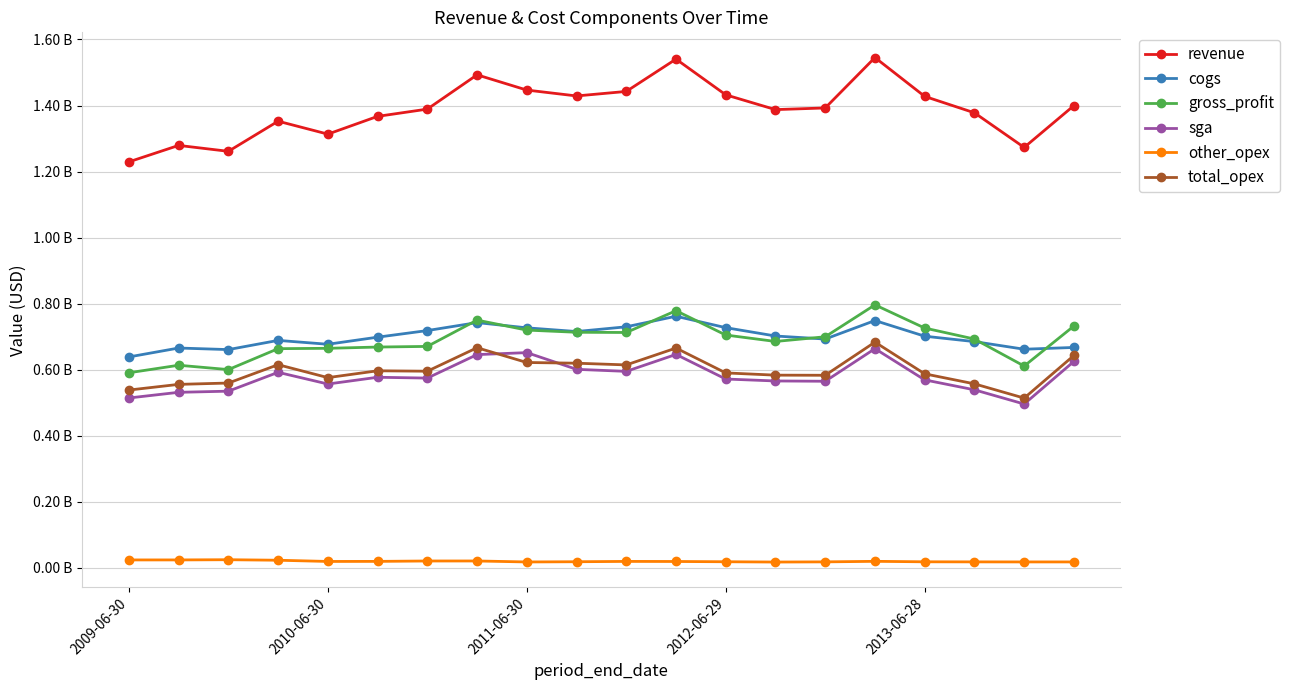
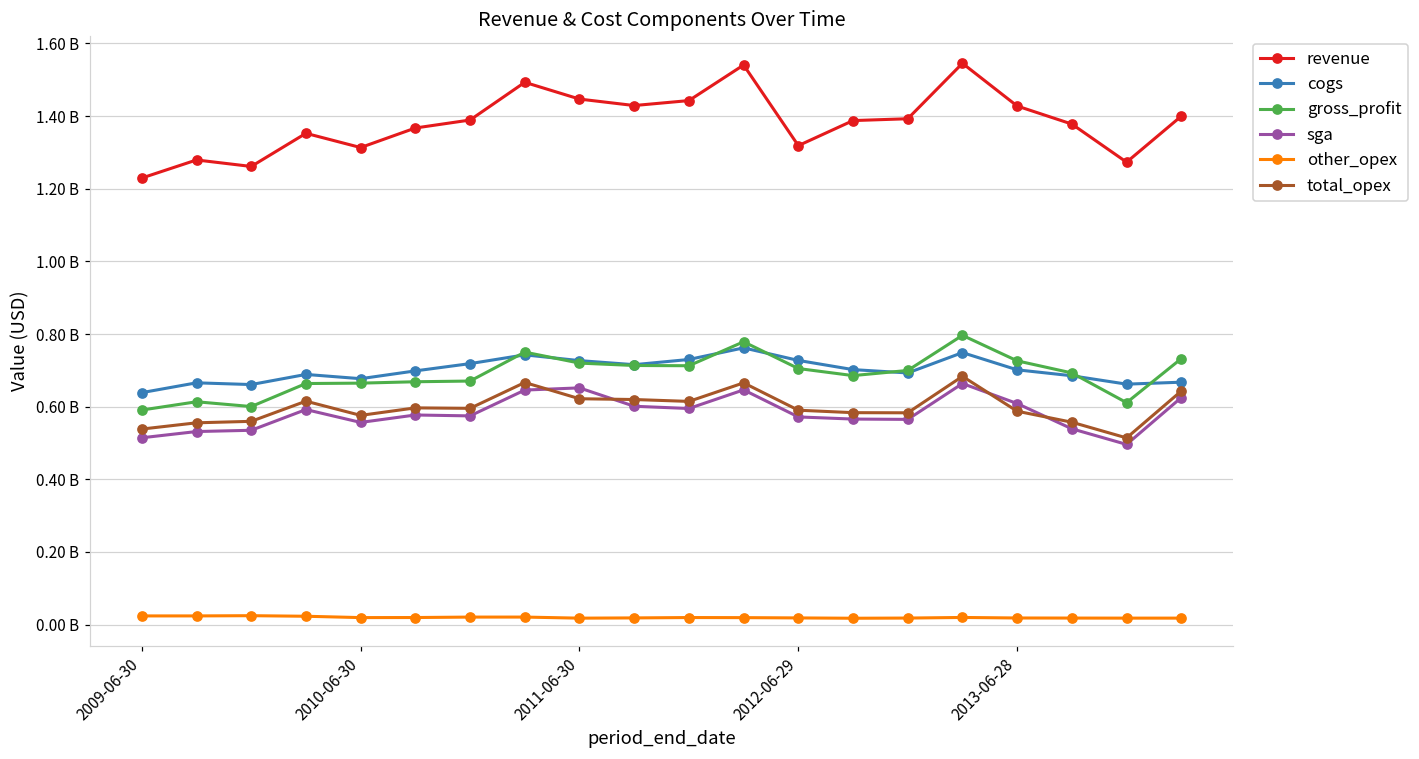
  {
    "revenue": {
      "2009-06-30": 1230000000,
      "2010-06-30": 1310000000,
      "2011-06-30": 1450000000,
-     "2012-06-29": 1430000000,
+     "2012-06-29": 1320000000,
      "2013-06-28": 1430000000
    },
    "cogs": {
      "2009-06-30": 640000000,
      "2010-06-30": 680000000,
      "2012-06-29": 730000000,
      "2013-06-28": 700000000
    },
    "gross_profit": {
      "2009-06-30": 590000000,
      "2010-06-30": 660000000,
      "2012-06-29": 710000000,
      "2013-06-28": 730000000
    },
    "sga": {
      "2009-06-30": 510000000,
      "2010-06-30": 560000000,
      "2011-06-30": 650000000,
      "2012-06-29": 570000000,
-     "2013-06-28": 570000000
+     "2013-06-28": 610000000
    },
    "other_opex": {
      "2009-06-30": 20000000,
      "2010-06-30": 20000000,
      "2011-06-30": 20000000,
      "2012-06-29": 20000000,
      "2013-06-28": 20000000
    },
    "total_opex": {
      "2009-06-30": 540000000,
      "2010-06-30": 580000000,
      "2011-06-30": 620000000,
      "2012-06-29": 590000000,
      "2013-06-28": 590000000
    }
  }
